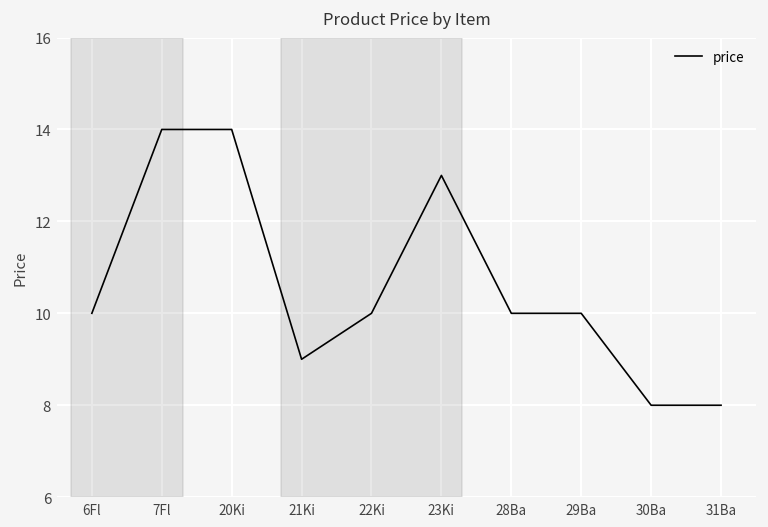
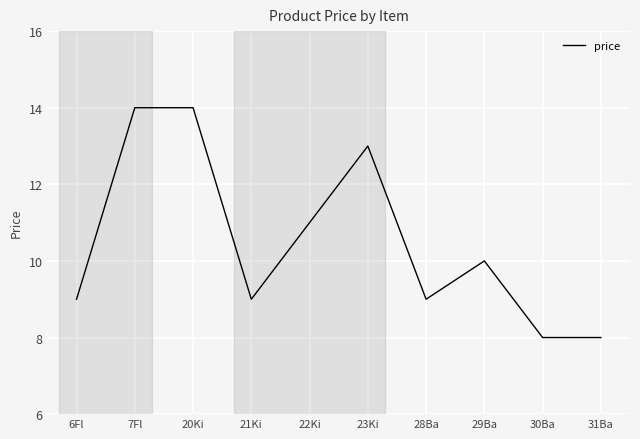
  {
-   "6Fl": 10,
+   "6Fl": 9,
    "7Fl": 14,
    "20Ki": 14,
    "21Ki": 9,
-   "22Ki": 10,
+   "22Ki": 11,
    "23Ki": 13,
-   "28Ba": 10,
+   "28Ba": 9,
    "29Ba": 10,
    "30Ba": 8,
    "31Ba": 8
  }
